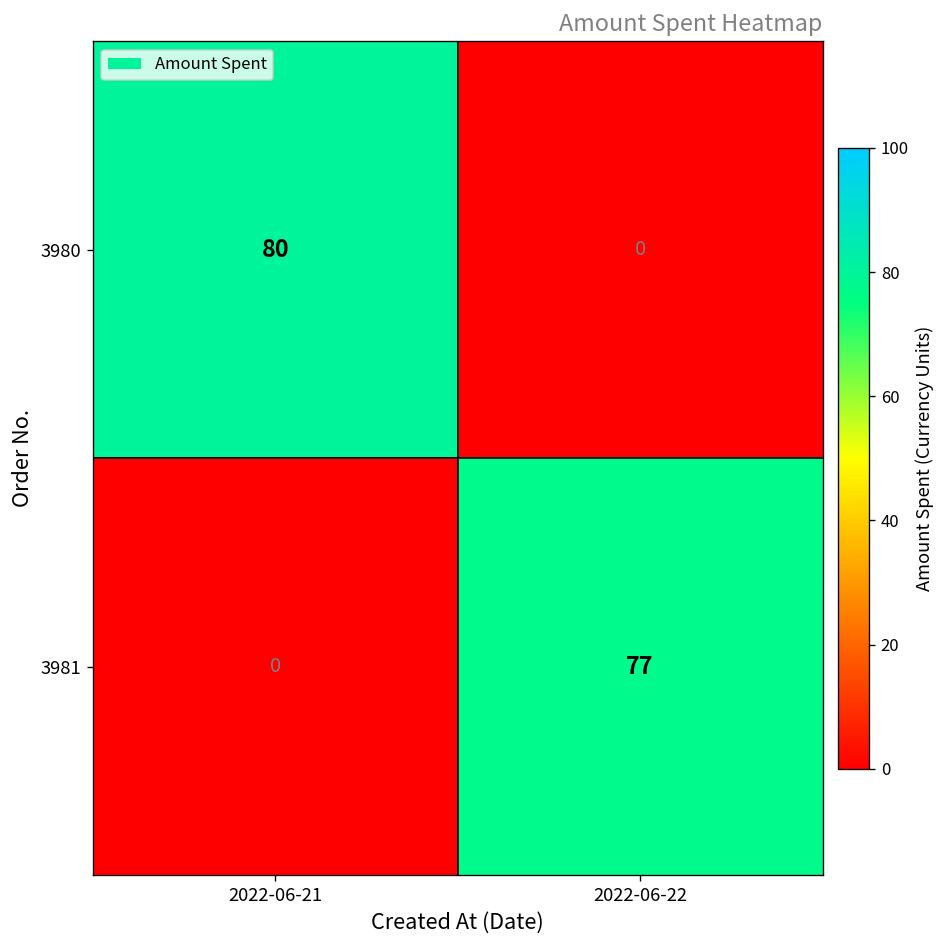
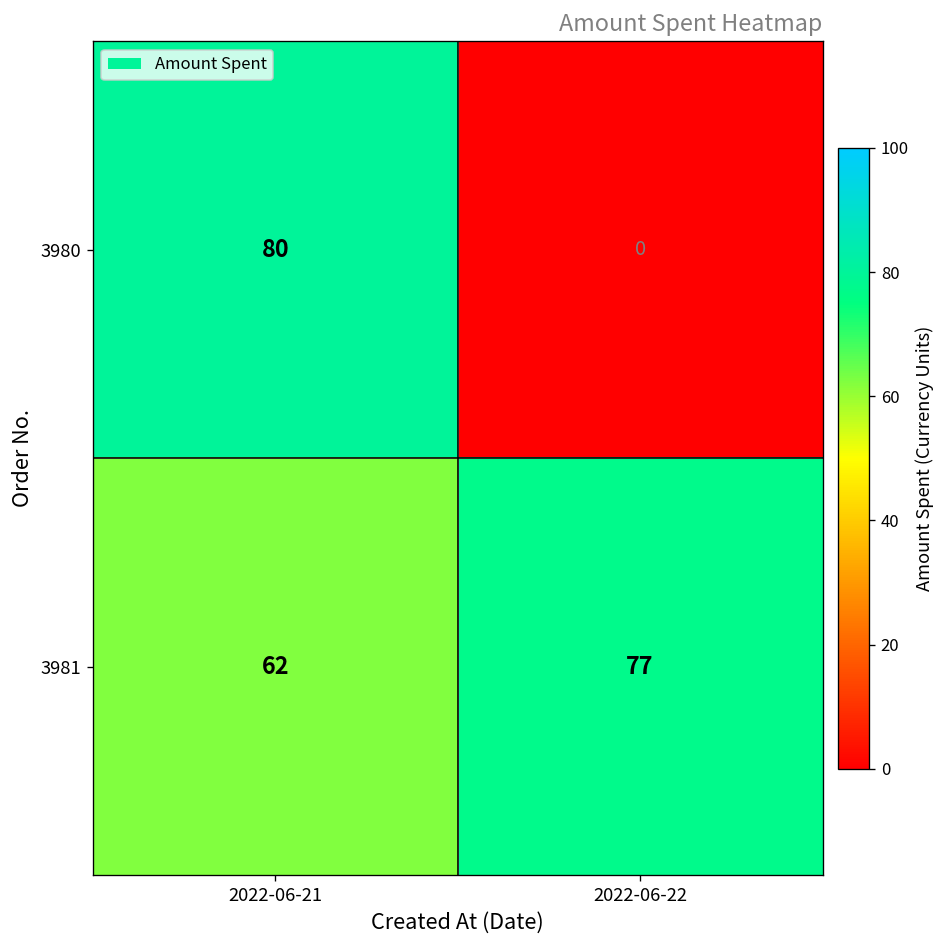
  {
    "3980": {
      "2022-06-21": 80,
      "2022-06-22": 0
    },
    "3981": {
-     "2022-06-21": 0,
+     "2022-06-21": 62,
      "2022-06-22": 77
    }
  }
